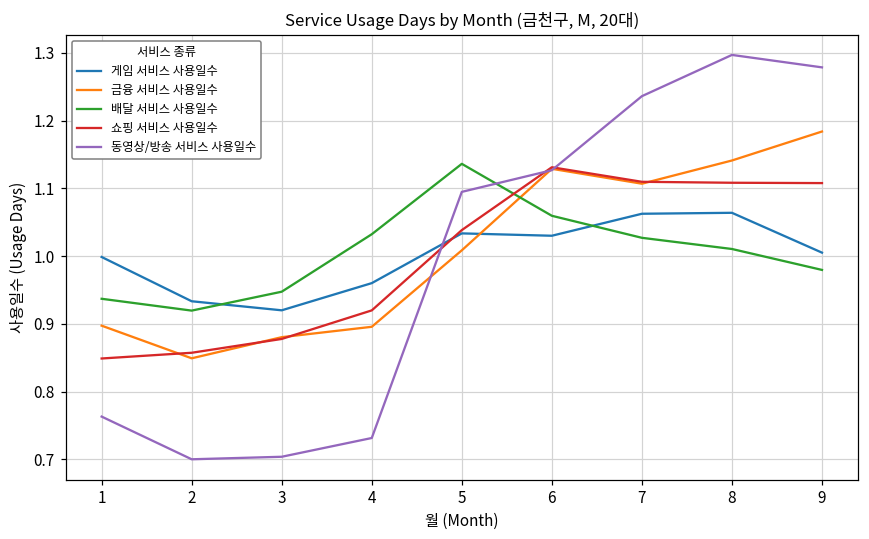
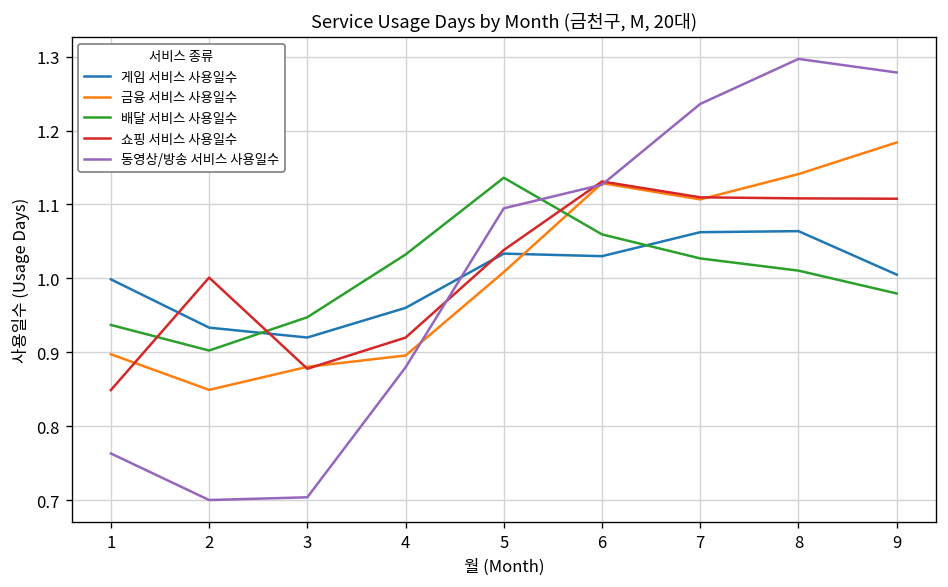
  {
    "게임 서비스 사용일수": {
      "1": 1.00,
      "2": 0.93,
      "3": 0.92,
      "4": 0.96,
      "5": 1.03,
      "6": 1.03,
      "7": 1.06,
      "8": 1.06,
      "9": 1.01
    },
    "금융 서비스 사용일수": {
      "1": 0.90,
      "2": 0.85,
      "4": 0.90,
      "5": 1.01,
      "8": 1.14,
      "9": 1.18
    },
    "배달 서비스 사용일수": {
      "1": 0.94,
-     "2": 0.92,
+     "2": 0.90,
      "3": 0.95,
      "4": 1.03,
      "5": 1.14,
      "6": 1.06,
      "7": 1.03,
      "8": 1.01,
      "9": 0.98
    },
    "쇼핑 서비스 사용일수": {
      "1": 0.85,
-     "2": 0.86,
+     "2": 1.00,
      "4": 0.92,
      "5": 1.04,
      "8": 1.11,
      "9": 1.11
    },
    "동영상/방송 서비스 사용일수": {
      "1": 0.76,
      "2": 0.70,
      "3": 0.70,
-     "4": 0.73,
+     "4": 0.88,
      "5": 1.09,
      "7": 1.24,
      "8": 1.30,
      "9": 1.28
    }
  }
